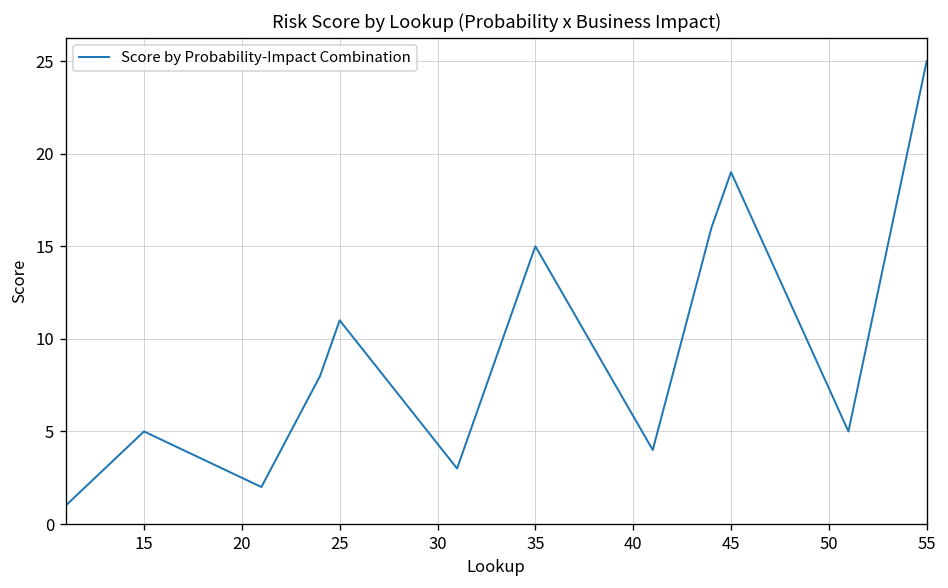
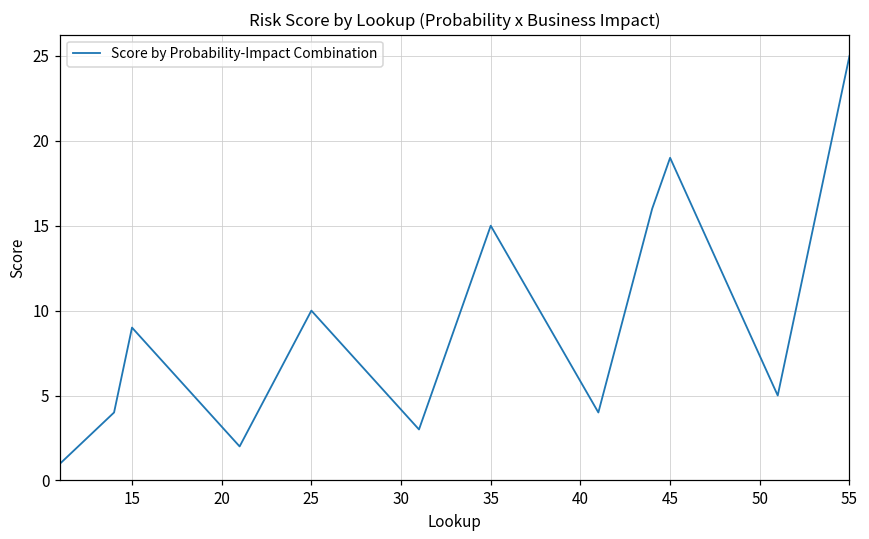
  {
-   "15": 5,
-   "25": 11,
+   "15": 9,
+   "25": 10,
    "35": 15,
    "45": 19,
    "55": 25
  }
